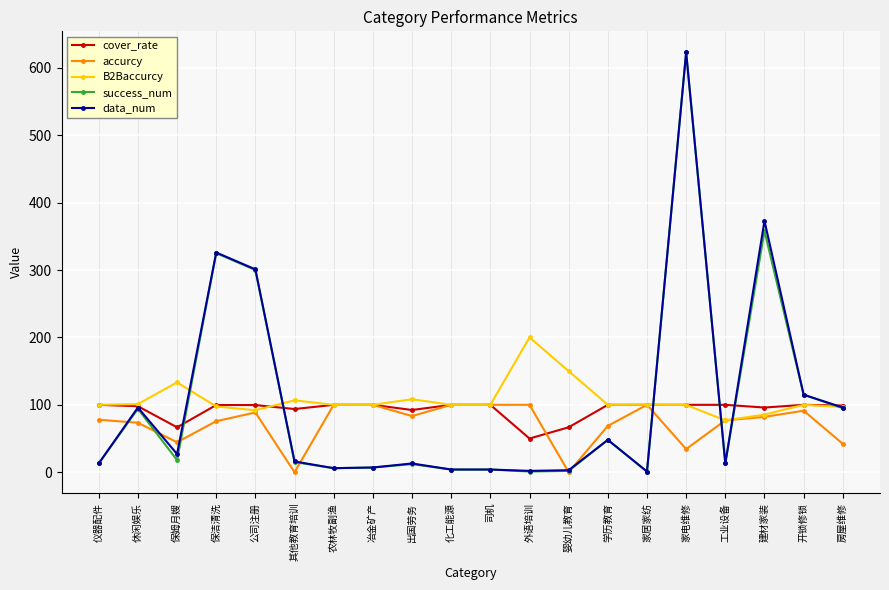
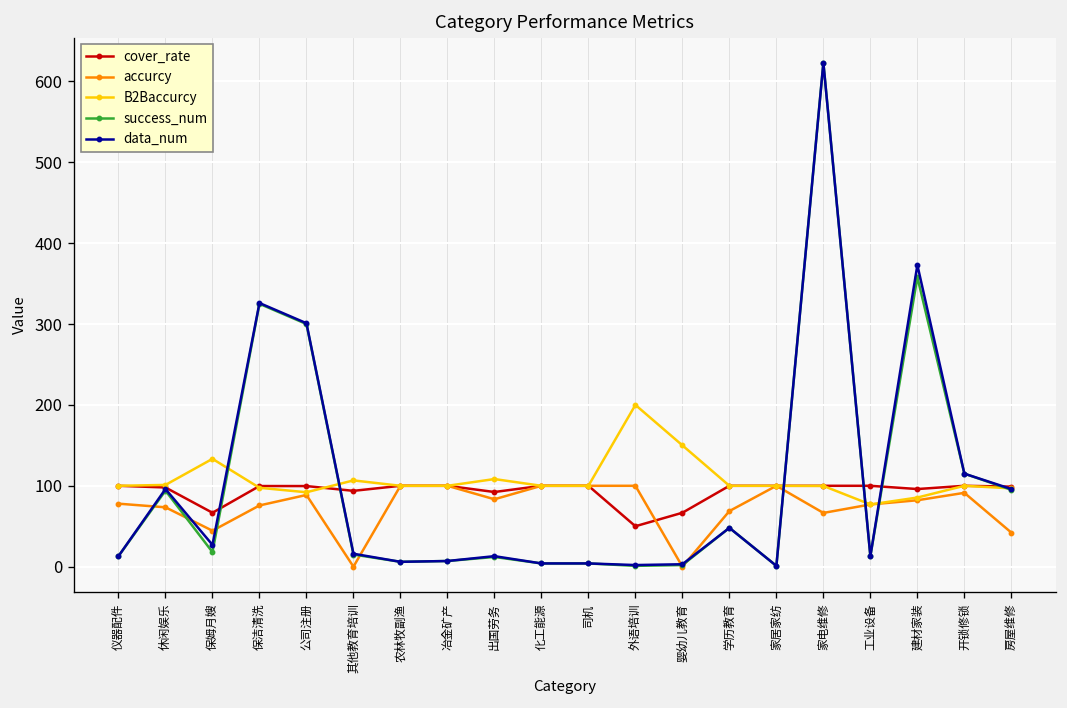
  {
    "cover_rate": {
      "保姆月嫂": 70,
      "公司注册": 100,
      "其他教育培训": 90,
      "出国劳务": 90,
      "外语培训": 50,
      "婴幼儿教育": 70,
      "工业设备": 100,
      "建材家装": 100
    },
    "accurcy": {
      "仪器配件": 80,
      "休闲娱乐": 70,
      "保姆月嫂": 40,
      "保洁清洗": 80,
      "其他教育培训": 0,
      "出国劳务": 80,
      "外语培训": 100,
      "学历教育": 70,
-     "家电维修": 30,
+     "家电维修": 70,
      "开锁修锁": 90,
      "房屋维修": 40
    },
    "B2Baccurcy": {
      "保姆月嫂": 130,
      "其他教育培训": 110,
      "出国劳务": 110,
      "外语培训": 200,
      "婴幼儿教育": 150
    },
    "success_num": {
      "保姆月嫂": 20,
      "建材家装": 360
    },
    "data_num": {
      "保姆月嫂": 30,
      "建材家装": 370
    }
  }
